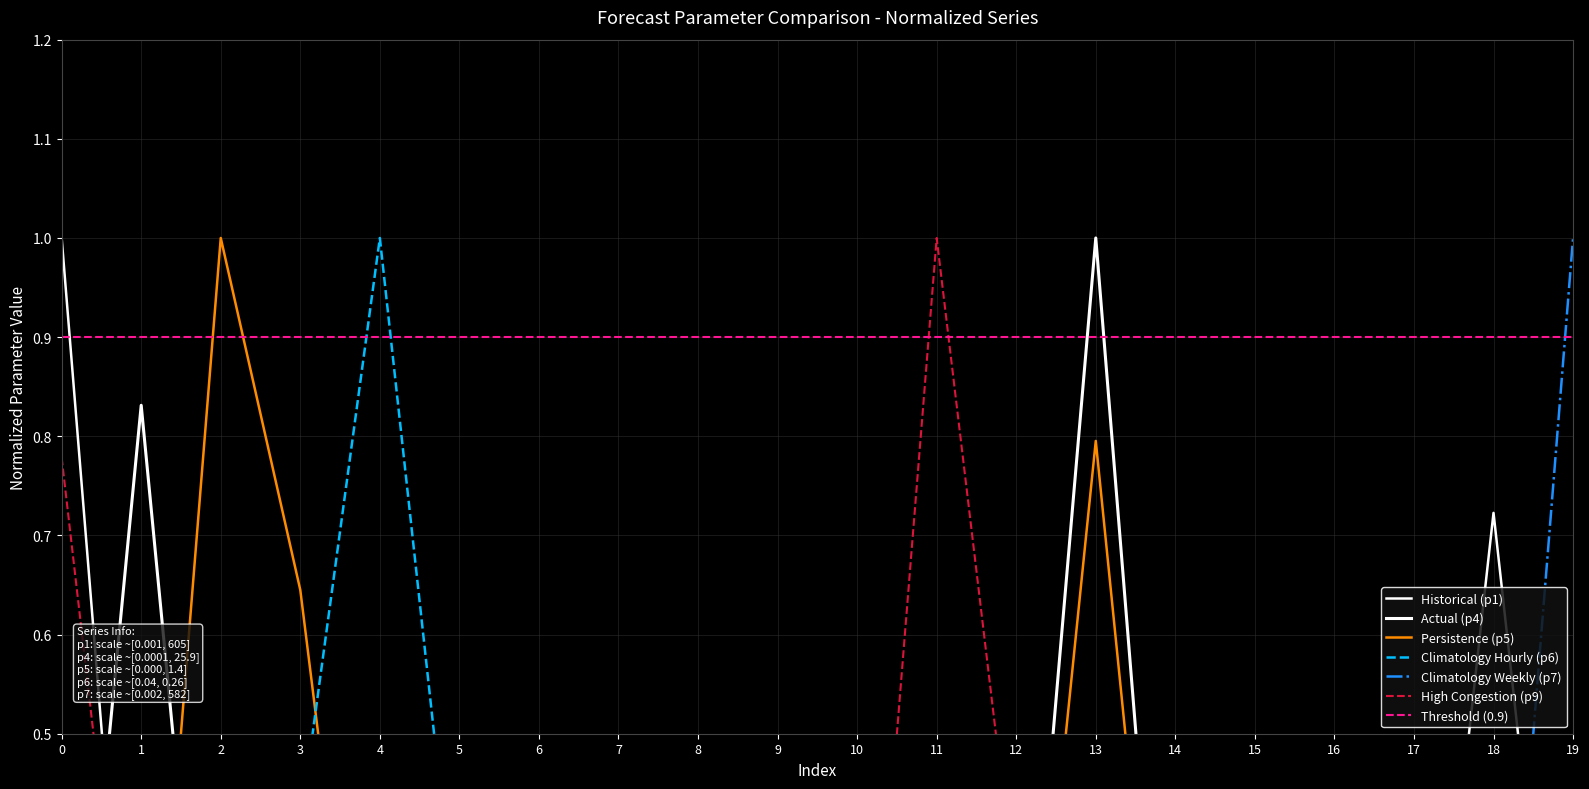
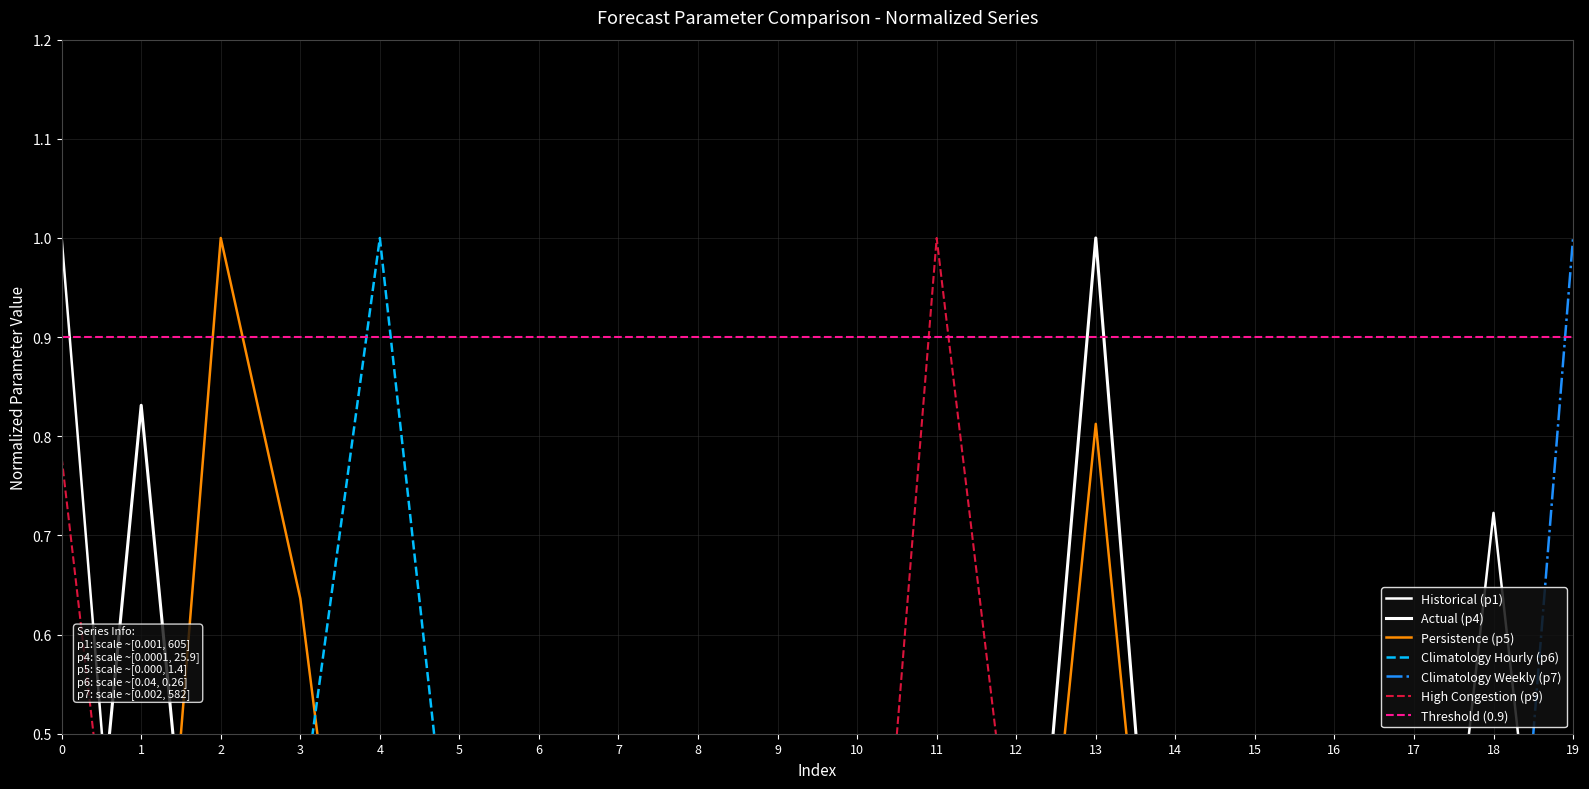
  {
    "Persistence (p5)": {
      "2": 1.00,
-     "3": 0.645,
-     "13": 0.80
+     "3": 0.636,
+     "13": 0.81
    },
    "High Congestion (p9)": {
      "0": 0.78,
      "11": 1.00
    }
  }
